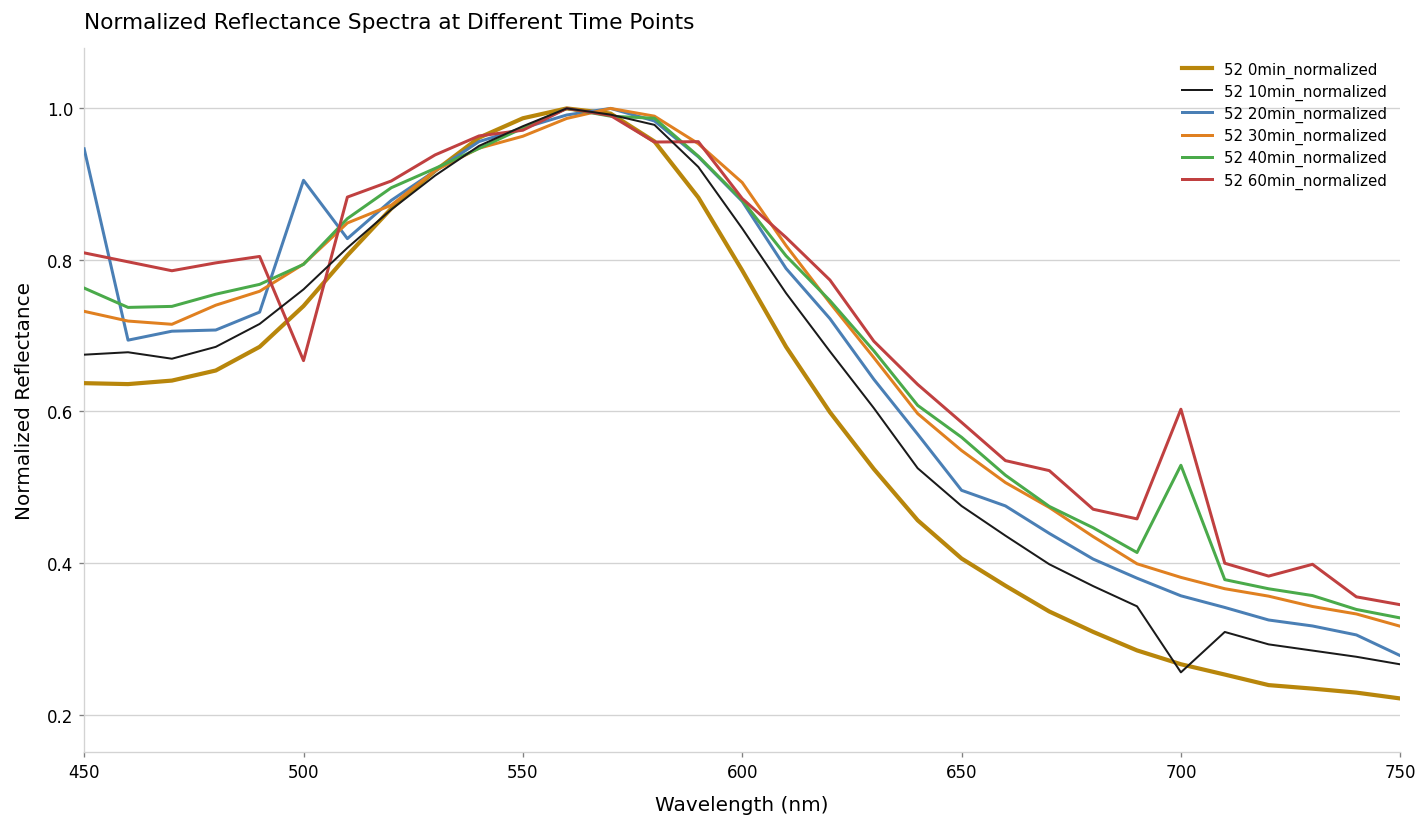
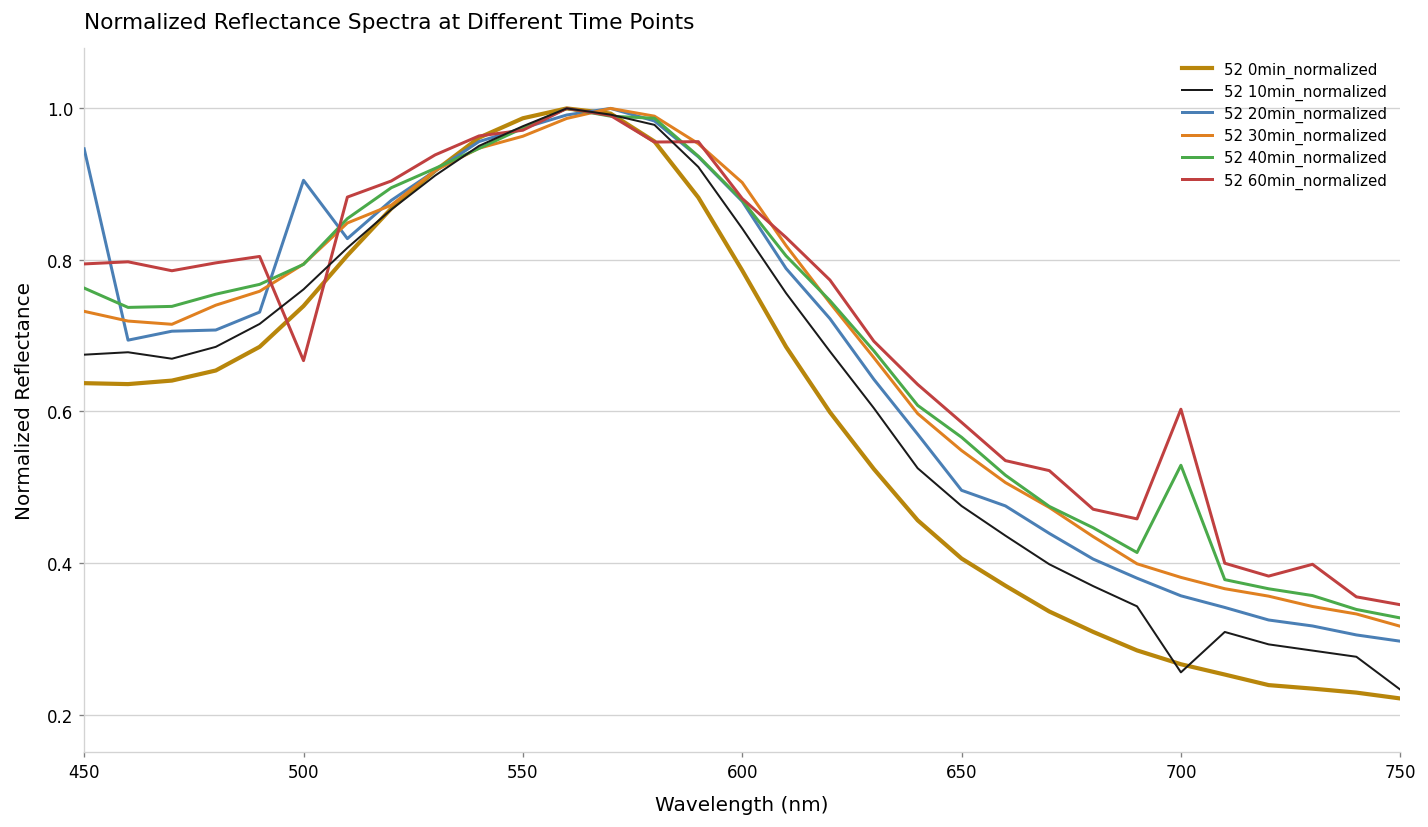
  {
    "52 10min_normalized": {
      "450": 0.67,
      "500": 0.76,
      "600": 0.84,
      "650": 0.48,
      "700": 0.26,
-     "750": 0.27
+     "750": 0.23
    },
    "52 20min_normalized": {
      "450": 0.95,
      "500": 0.91,
      "650": 0.50,
      "700": 0.36,
-     "750": 0.28
+     "750": 0.30
    },
    "52 40min_normalized": {
      "450": 0.76,
      "650": 0.57,
      "700": 0.53,
      "750": 0.33
    },
    "52 60min_normalized": {
-     "450": 0.81,
+     "450": 0.79,
      "500": 0.67,
      "650": 0.59,
      "700": 0.60,
      "750": 0.34
    }
  }
